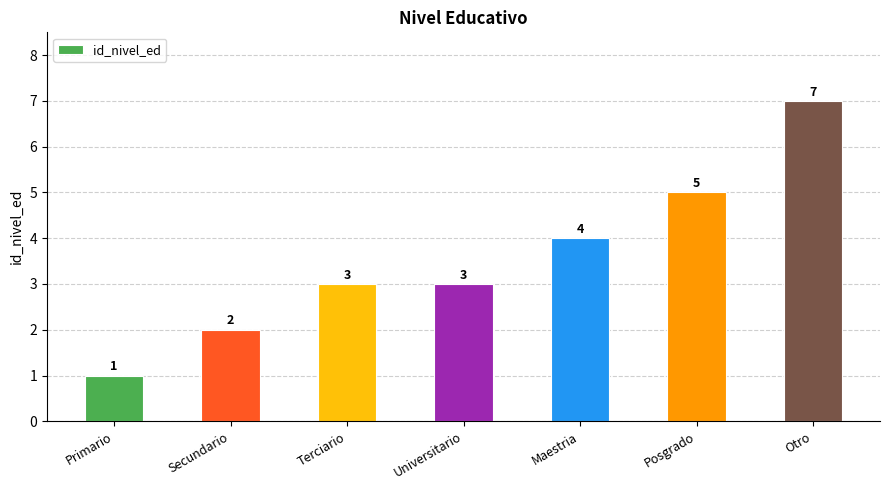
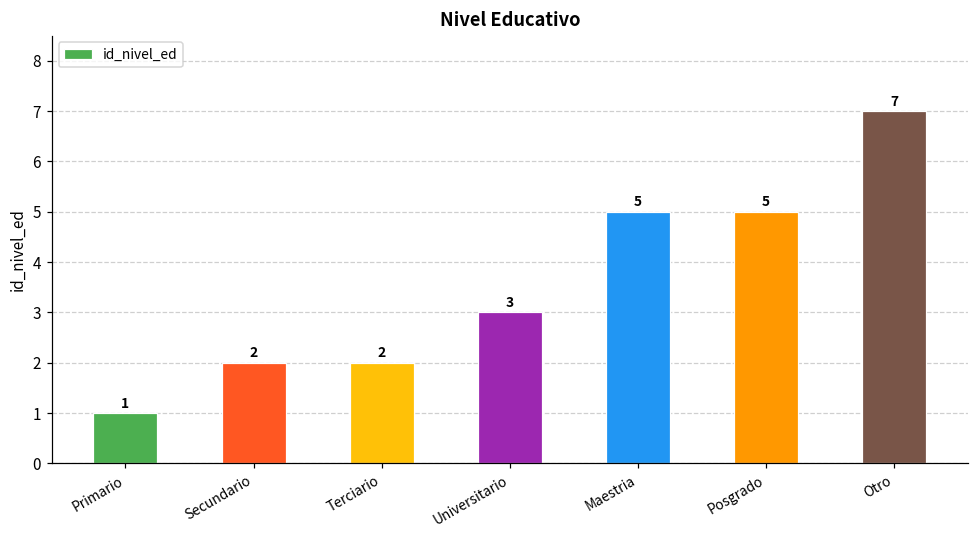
  {
    "Primario": 1,
    "Secundario": 2,
-   "Terciario": 3,
+   "Terciario": 2,
    "Universitario": 3,
-   "Maestria": 4,
+   "Maestria": 5,
    "Posgrado": 5,
    "Otro": 7
  }
